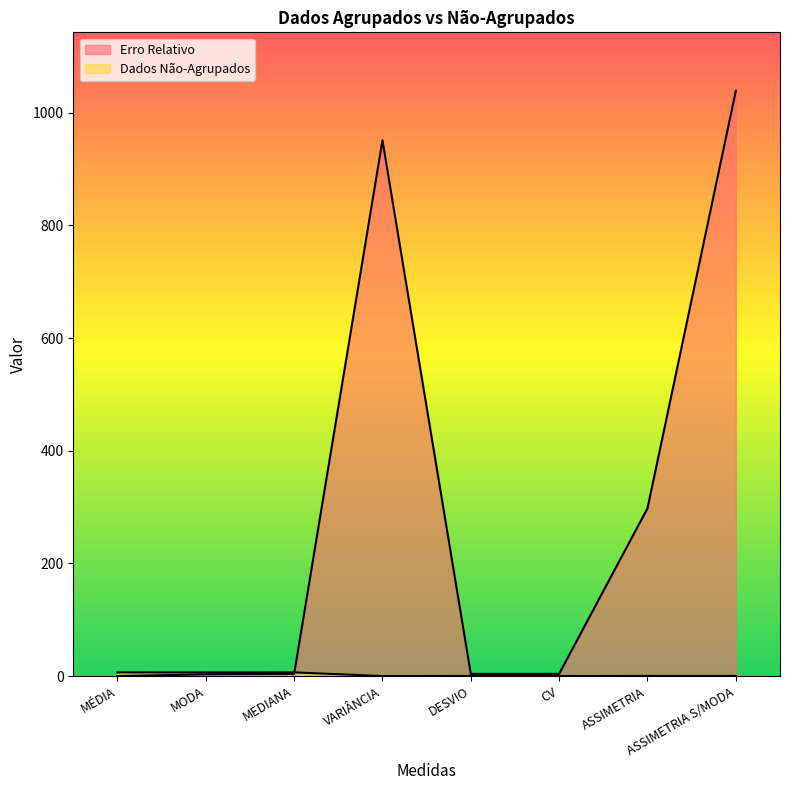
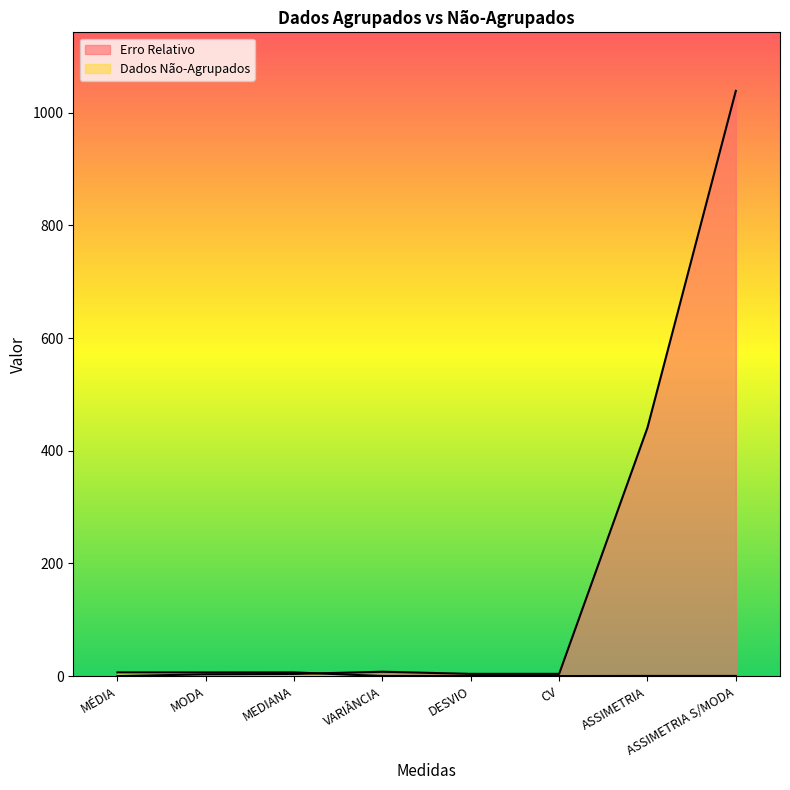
  {
    "Erro Relativo": {
      "MÉDIA": 0,
-     "VARIÂNCIA": 950,
-     "ASSIMETRIA": 300,
+     "VARIÂNCIA": 10,
+     "ASSIMETRIA": 440,
      "ASSIMETRIA S/MODA": 1040
    },
    "Dados Não-Agrupados": {
      "MÉDIA": 10,
      "VARIÂNCIA": 0,
      "ASSIMETRIA": 0,
      "ASSIMETRIA S/MODA": 0
    }
  }
